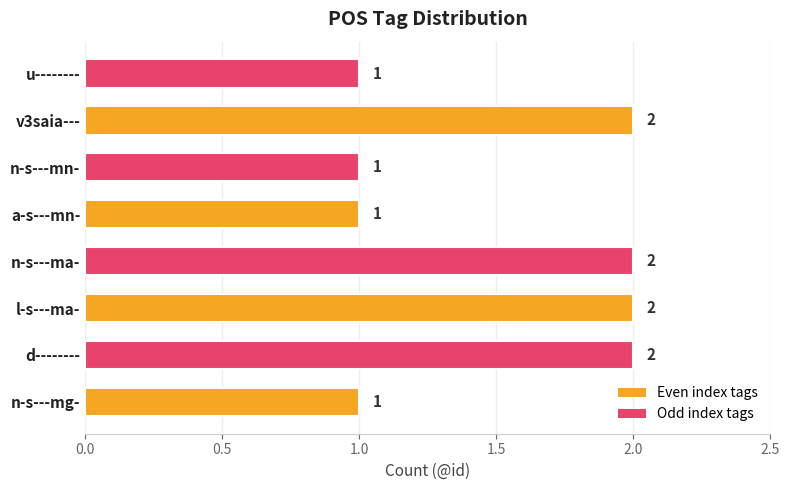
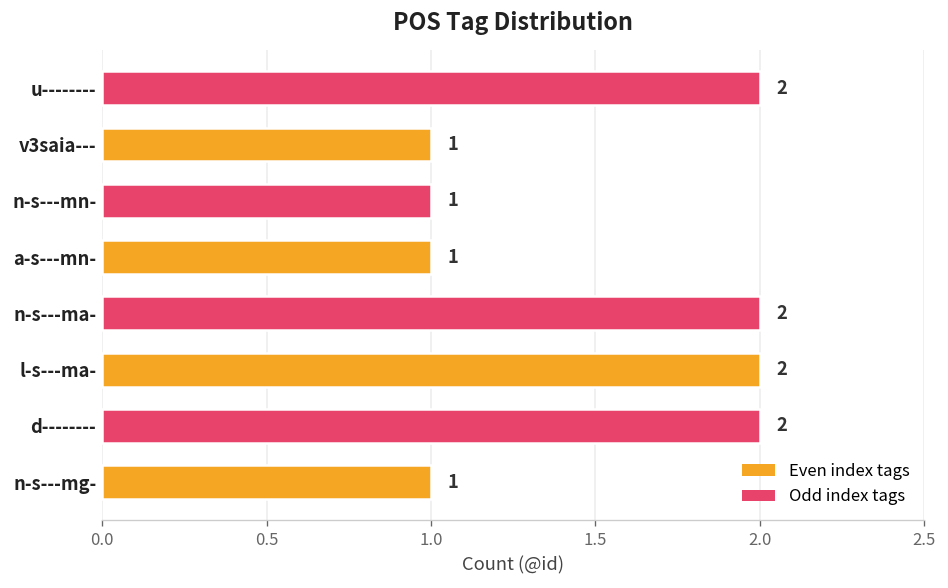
  {
-   "u--------": 1,
-   "v3saia---": 2,
+   "u--------": 2,
+   "v3saia---": 1,
    "n-s---mn-": 1,
    "a-s---mn-": 1,
    "n-s---ma-": 2,
    "l-s---ma-": 2,
    "d--------": 2,
    "n-s---mg-": 1
  }
